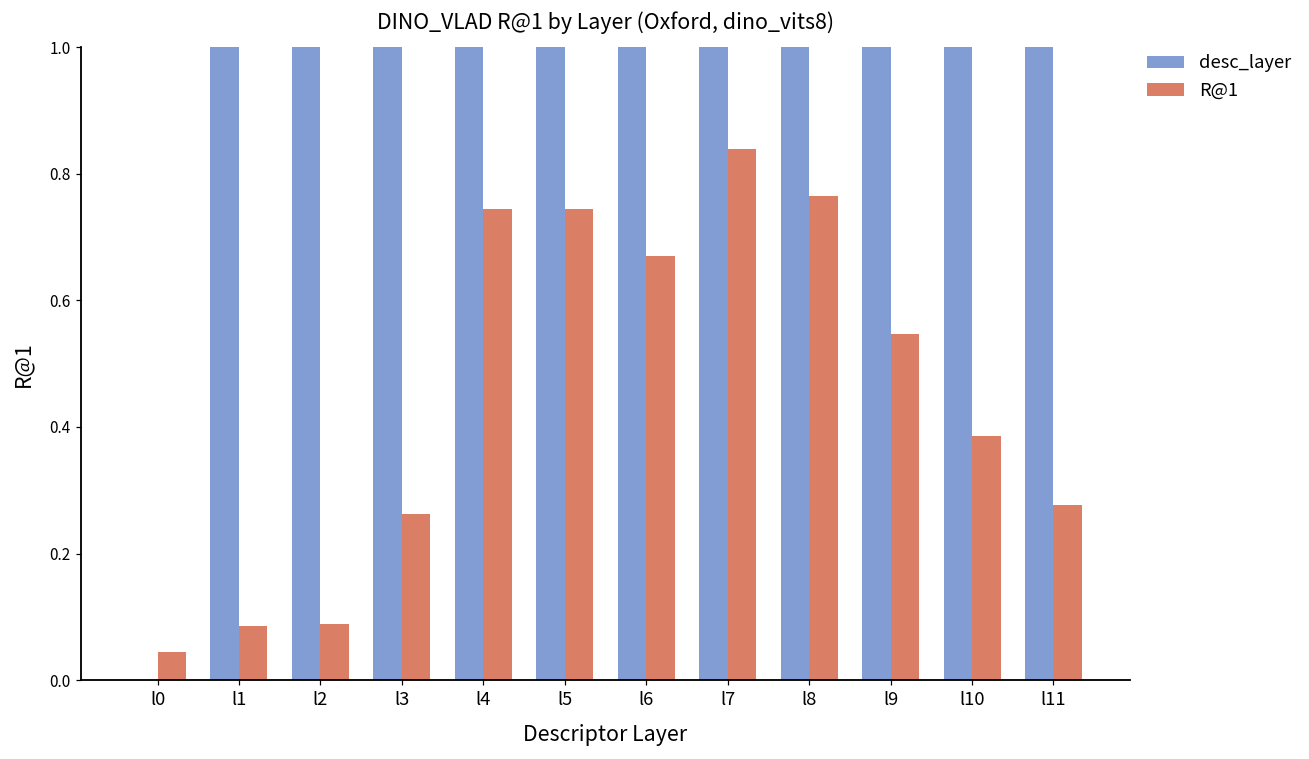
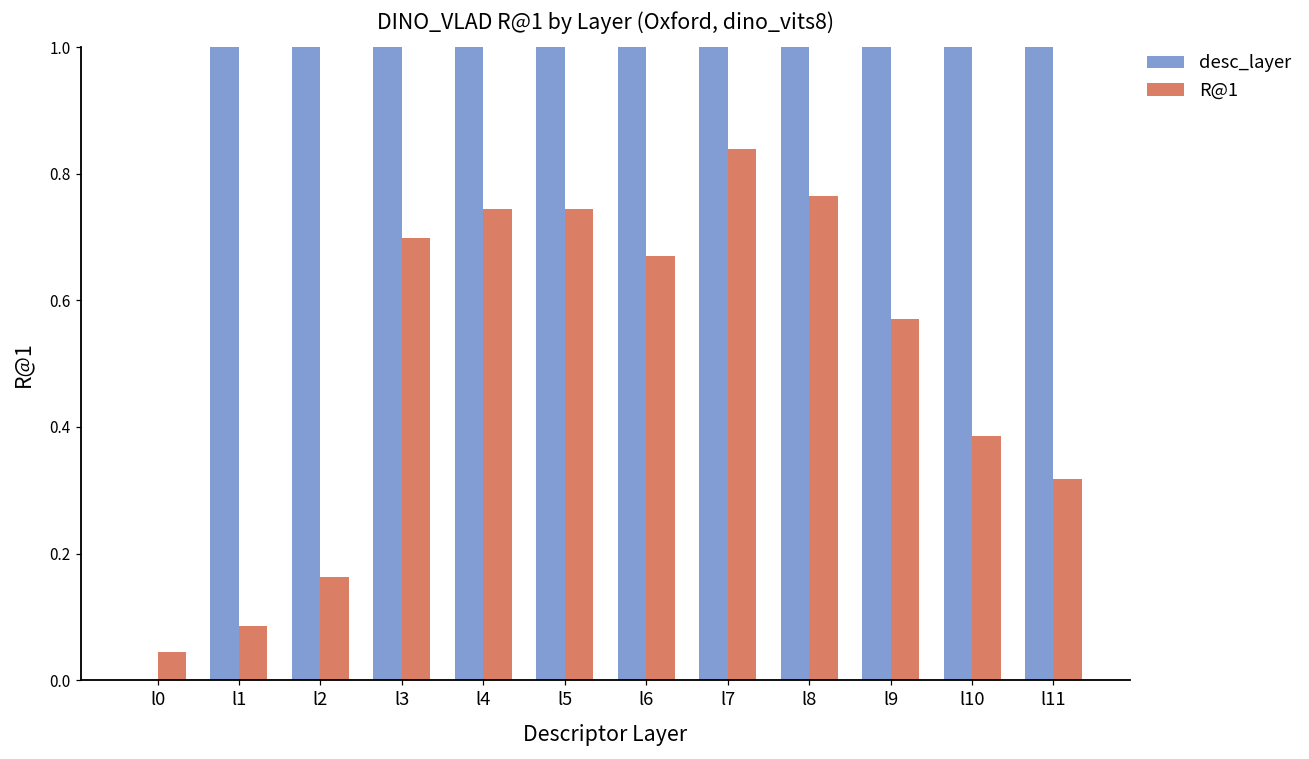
  {
    "desc_layer": {
      "l0": 0.00,
      "l1": 1.00
    },
    "R@1": {
      "l0": 0.04,
      "l1": 0.09,
-     "l2": 0.09,
-     "l3": 0.26,
+     "l2": 0.16,
+     "l3": 0.70,
      "l4": 0.74,
      "l5": 0.74,
      "l6": 0.67,
      "l7": 0.84,
      "l8": 0.77,
-     "l9": 0.55,
+     "l9": 0.57,
      "l10": 0.39,
-     "l11": 0.28
+     "l11": 0.32
    }
  }
